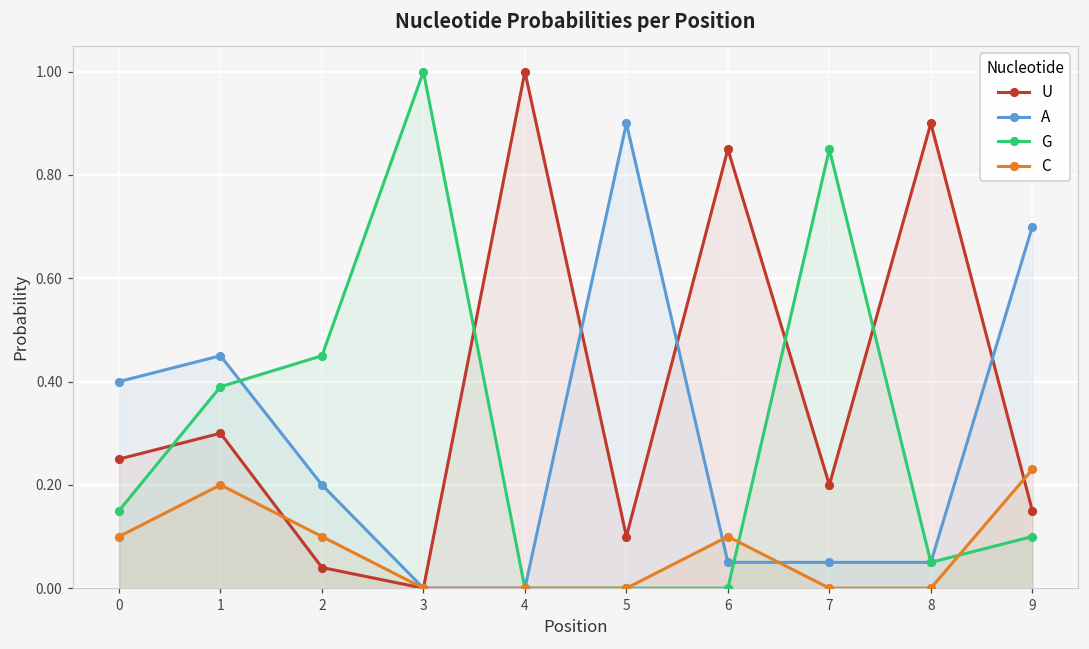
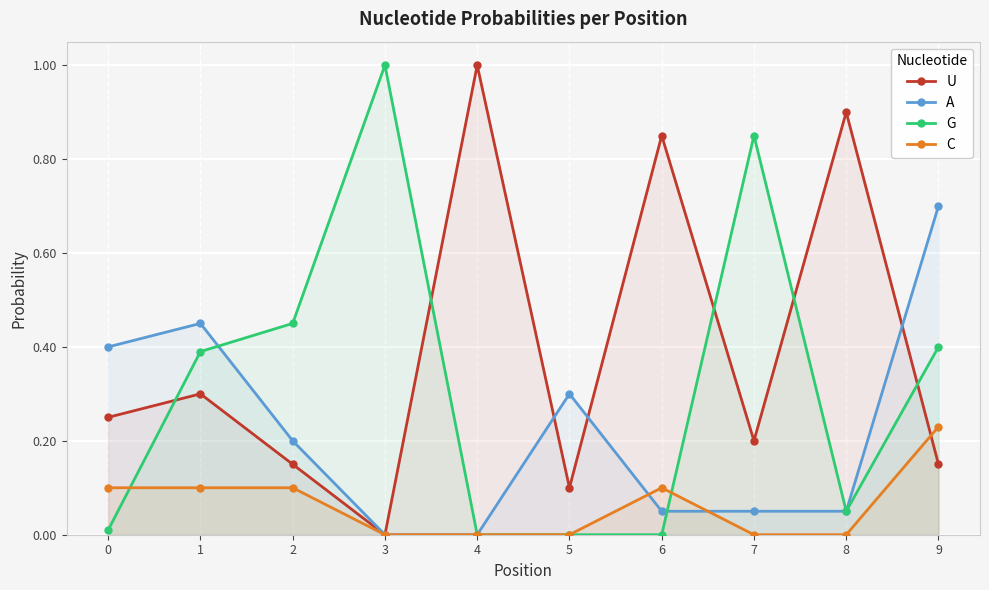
  {
    "U": {
      "0": 0.25,
      "1": 0.30,
-     "2": 0.04,
+     "2": 0.15,
      "4": 1.00,
      "5": 0.10,
      "6": 0.85,
      "7": 0.20,
      "8": 0.90,
      "9": 0.15
    },
    "A": {
      "0": 0.4,
      "1": 0.45,
      "2": 0.2,
-     "5": 0.9,
+     "5": 0.3,
      "6": 0.05,
      "7": 0.05,
      "9": 0.7
    },
    "G": {
-     "0": 0.15,
+     "0": 0.01,
      "1": 0.39,
      "2": 0.45,
      "3": 1.00,
      "6": 0.00,
      "7": 0.85,
-     "9": 0.1
+     "9": 0.4
    },
    "C": {
      "0": 0.1,
-     "1": 0.2,
+     "1": 0.1,
      "2": 0.1,
      "6": 0.1,
      "7": 0.0,
      "8": 0.0,
      "9": 0.23
    }
  }
